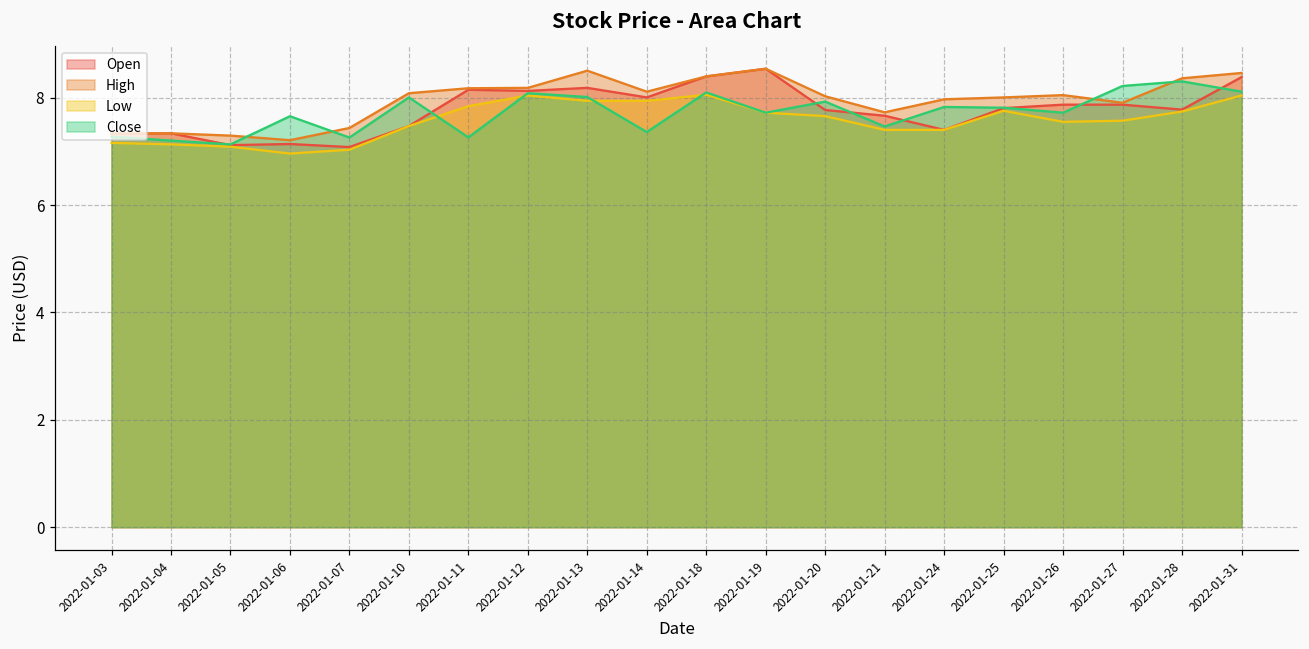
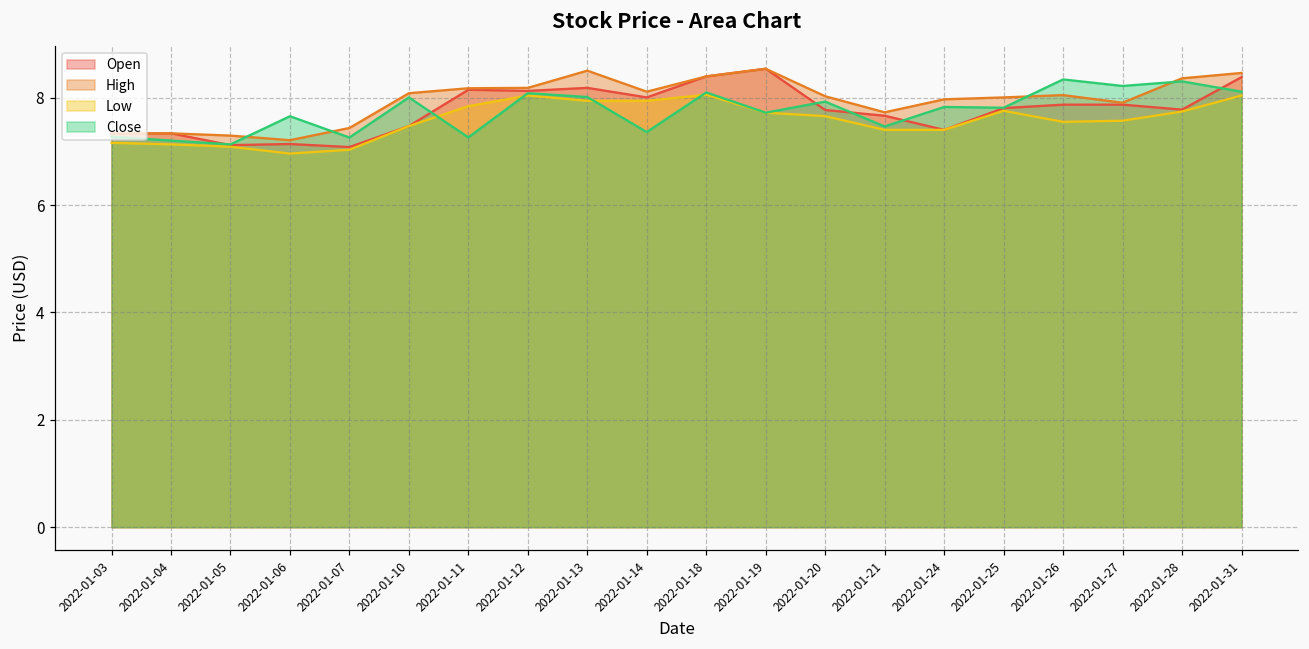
  {
    "Close": {
      "2022-01-04": 7.2,
      "2022-01-06": 7.7,
      "2022-01-07": 7.3,
      "2022-01-10": 8.0,
      "2022-01-11": 7.3,
      "2022-01-13": 8.0,
      "2022-01-14": 7.4,
      "2022-01-20": 7.9,
      "2022-01-21": 7.5,
      "2022-01-24": 7.8,
-     "2022-01-26": 7.7,
+     "2022-01-26": 8.3,
      "2022-01-27": 8.2,
      "2022-01-28": 8.3,
      "2022-01-31": 8.1
    }
  }
